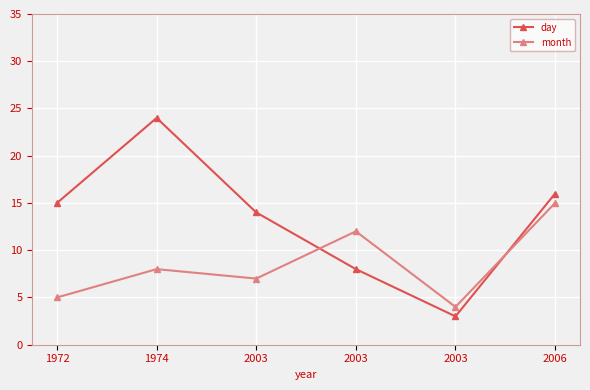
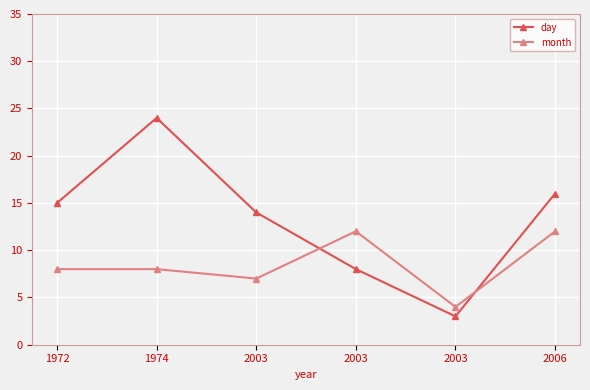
  {
    "day": {
      "1972": 15,
      "1974": 24,
      "2006": 16
    },
    "month": {
-     "1972": 5,
+     "1972": 8,
      "1974": 8,
-     "2006": 15
+     "2006": 12
    }
  }
